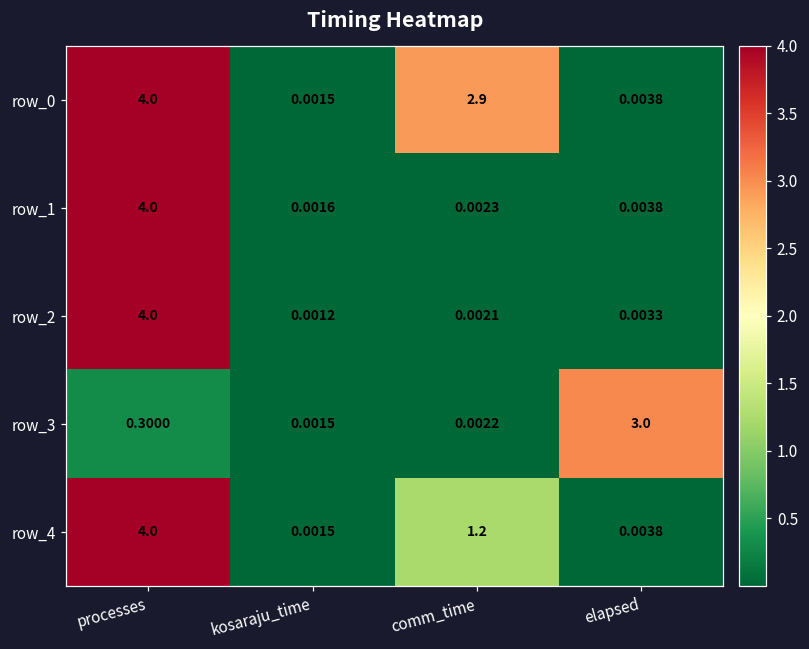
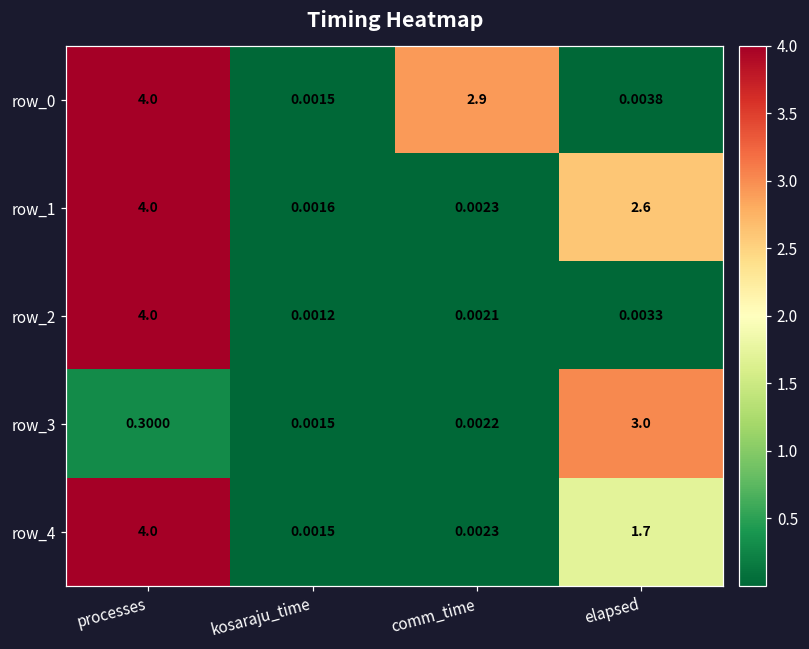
  {
    "row_0": {
      "processes": 4.0,
      "kosaraju_time": 0.0015,
      "comm_time": 2.9,
      "elapsed": 0.0038
    },
    "row_1": {
      "processes": 4.0,
      "kosaraju_time": 0.0016,
      "comm_time": 0.0023,
-     "elapsed": 0.0038
+     "elapsed": 2.6
    },
    "row_2": {
      "processes": 4.0,
      "kosaraju_time": 0.0012,
      "comm_time": 0.0021,
      "elapsed": 0.0033
    },
    "row_3": {
      "processes": 0.3000,
      "kosaraju_time": 0.0015,
      "comm_time": 0.0022,
      "elapsed": 3.0
    },
    "row_4": {
      "processes": 4.0,
      "kosaraju_time": 0.0015,
-     "comm_time": 1.2,
-     "elapsed": 0.0038
+     "comm_time": 0.0023,
+     "elapsed": 1.7
    }
  }
